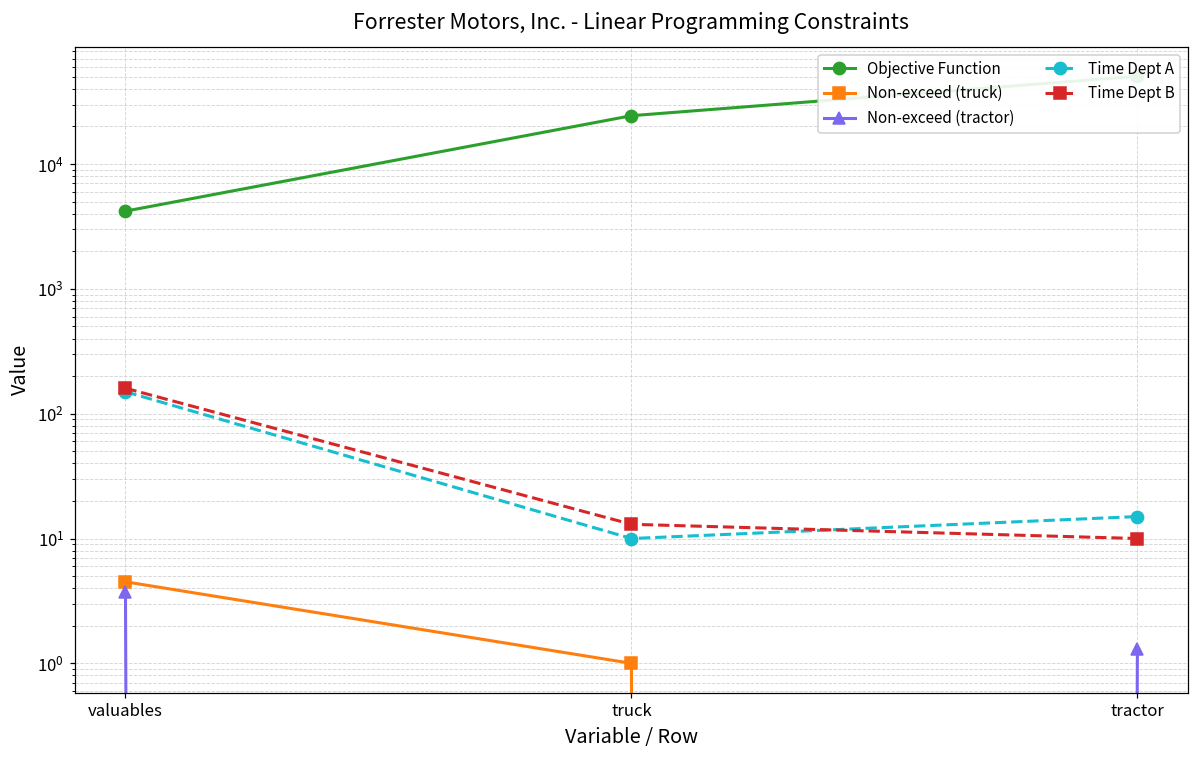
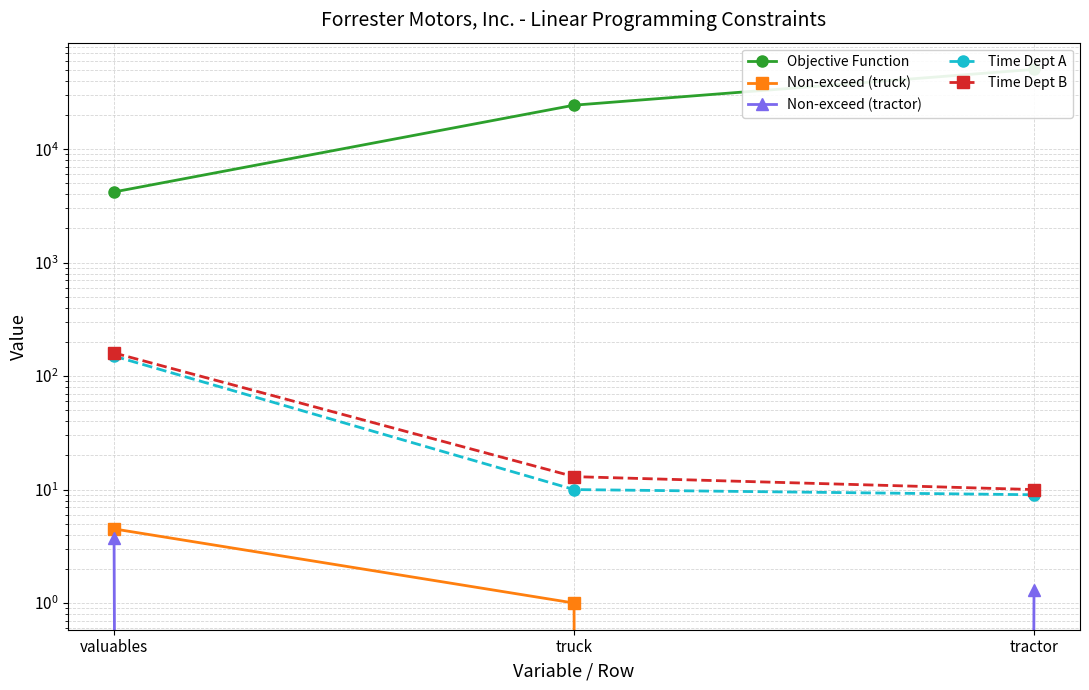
  {
    "Objective Function": {
      "valuables": 4200,
      "truck": 24000
    },
    "Non-exceed (truck)": {
      "valuables": 4.5,
      "truck": 1
    },
    "Non-exceed (tractor)": {
      "valuables": 3.8,
      "tractor": 1.3
    },
    "Time Dept A": {
      "valuables": 150,
      "truck": 10,
-     "tractor": 15
+     "tractor": 9
    },
    "Time Dept B": {
      "valuables": 160,
      "truck": 13,
      "tractor": 10
    }
  }
